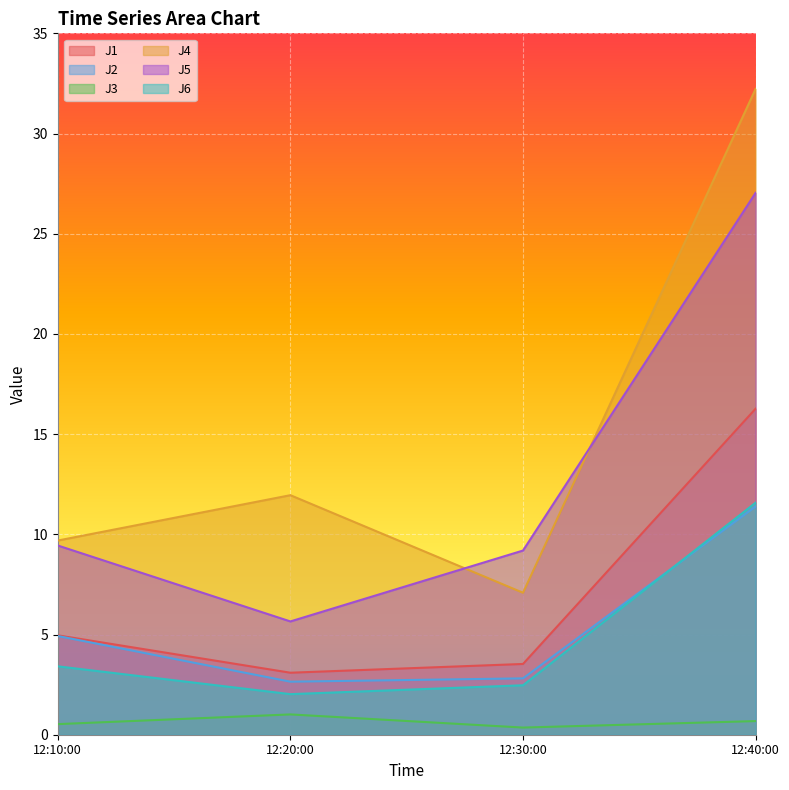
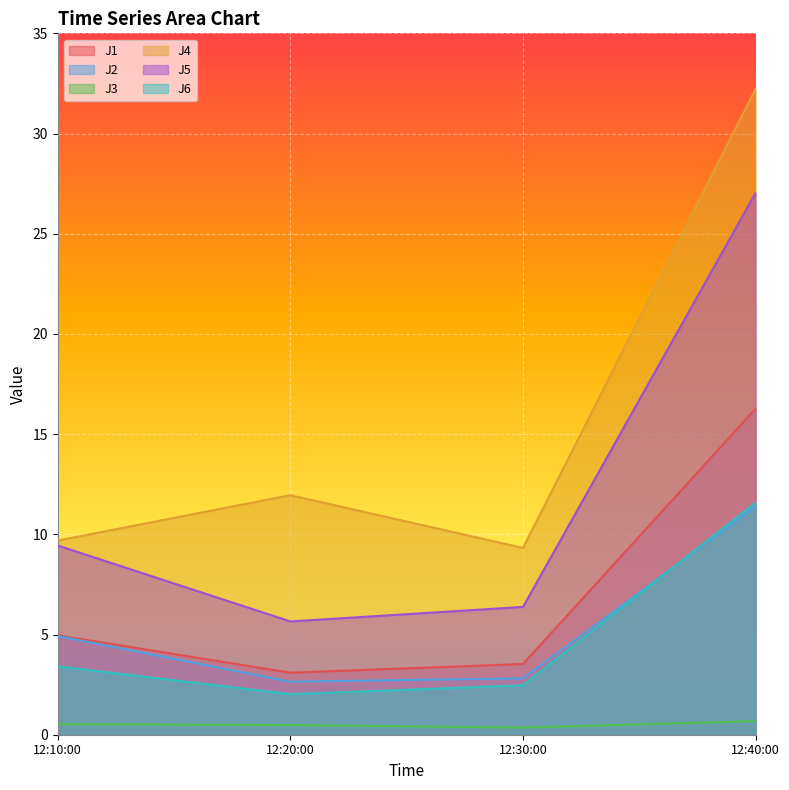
  {
    "J1": {
      "12:20:00": 3.1,
      "12:30:00": 3.5,
      "12:40:00": 16.3
    },
    "J3": {
      "12:10:00": 0.5,
-     "12:20:00": 1.0,
+     "12:20:00": 0.5,
      "12:30:00": 0.4,
      "12:40:00": 0.7
    },
    "J4": {
      "12:10:00": 9.7,
      "12:20:00": 12.0,
-     "12:30:00": 7.1,
+     "12:30:00": 9.3,
      "12:40:00": 32.2
    },
    "J5": {
      "12:10:00": 9.4,
      "12:20:00": 5.7,
-     "12:30:00": 9.2,
+     "12:30:00": 6.4,
      "12:40:00": 27.0
    }
  }
